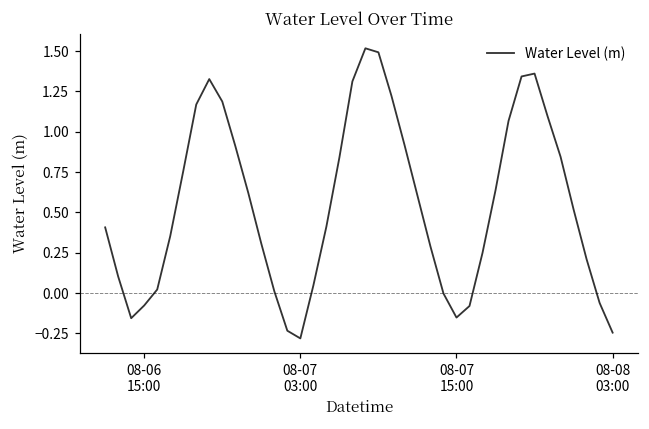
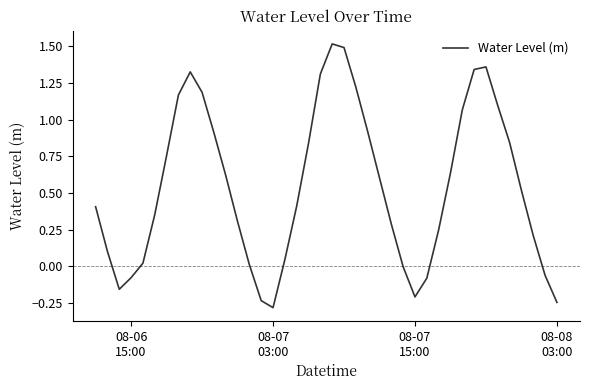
  {
    "08-06 15:00": -0.08,
    "08-07 03:00": -0.28,
-   "08-07 15:00": -0.15,
+   "08-07 15:00": -0.21,
    "08-08 03:00": -0.24
  }
